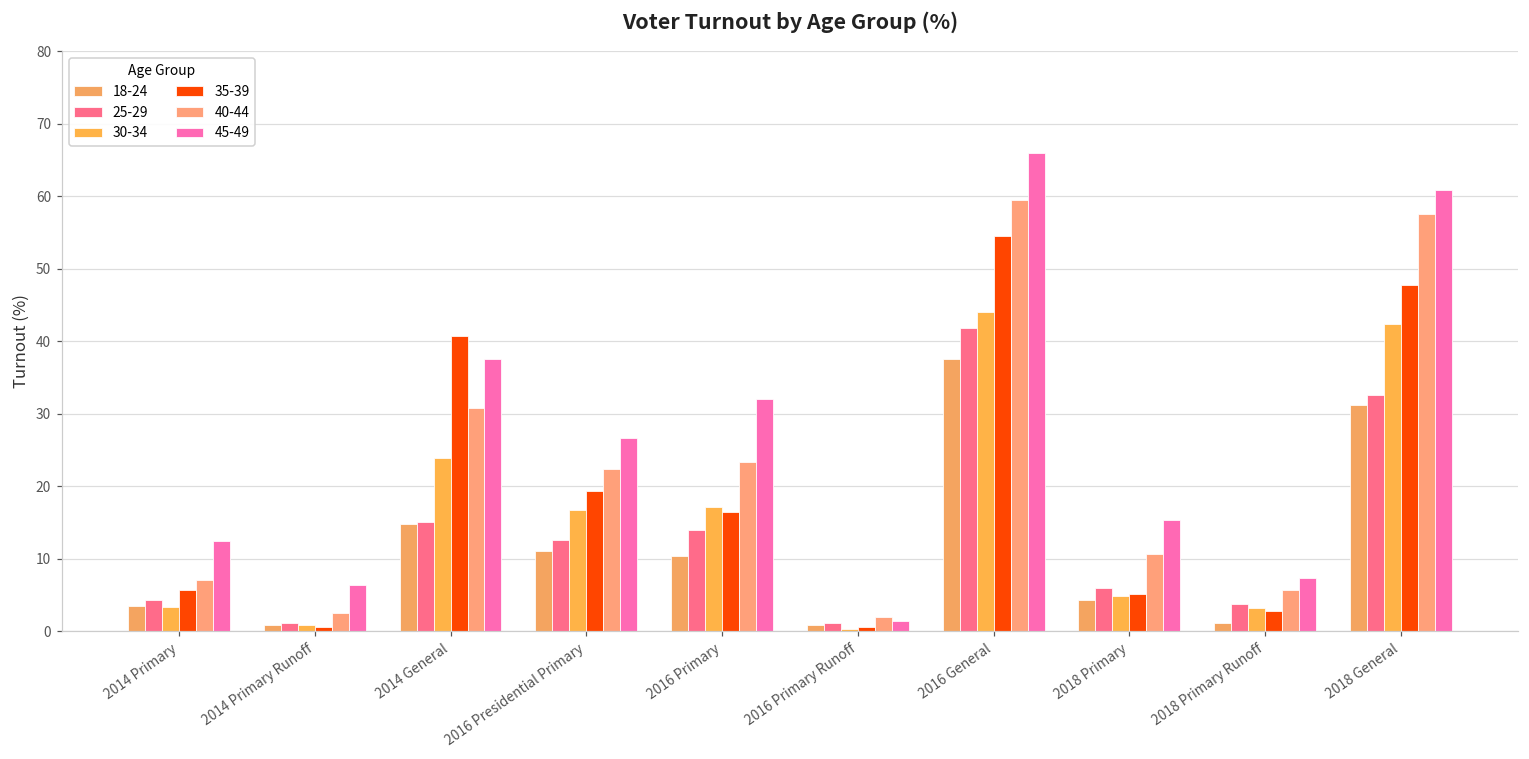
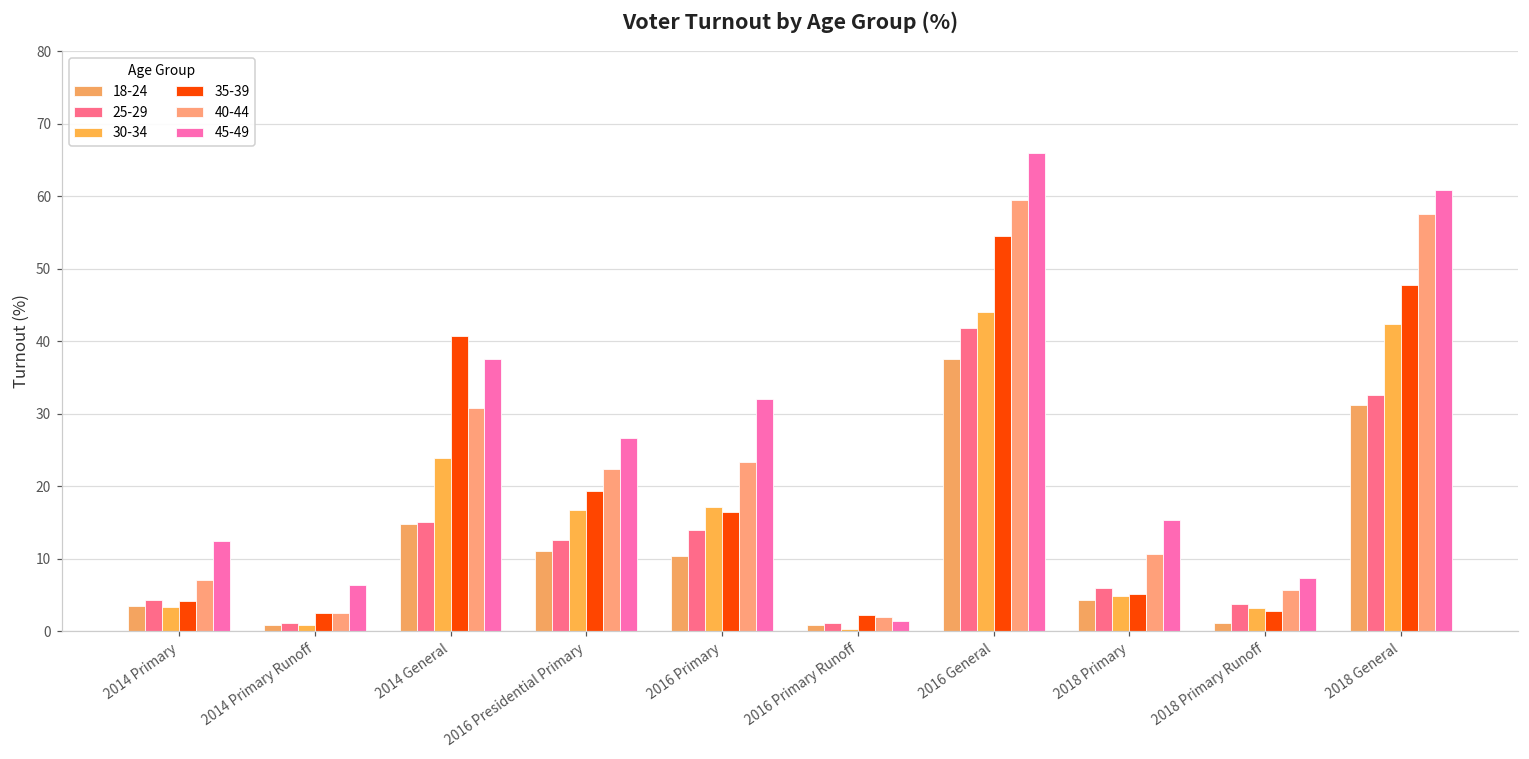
  {
    "35-39": {
-     "2014 Primary": 6,
-     "2014 Primary Runoff": 1,
+     "2014 Primary": 4,
+     "2014 Primary Runoff": 3,
      "2014 General": 41,
      "2016 Presidential Primary": 19,
      "2016 Primary": 16,
-     "2016 Primary Runoff": 1,
+     "2016 Primary Runoff": 2,
      "2016 General": 54,
      "2018 Primary": 5,
      "2018 Primary Runoff": 3,
      "2018 General": 48
    }
  }
